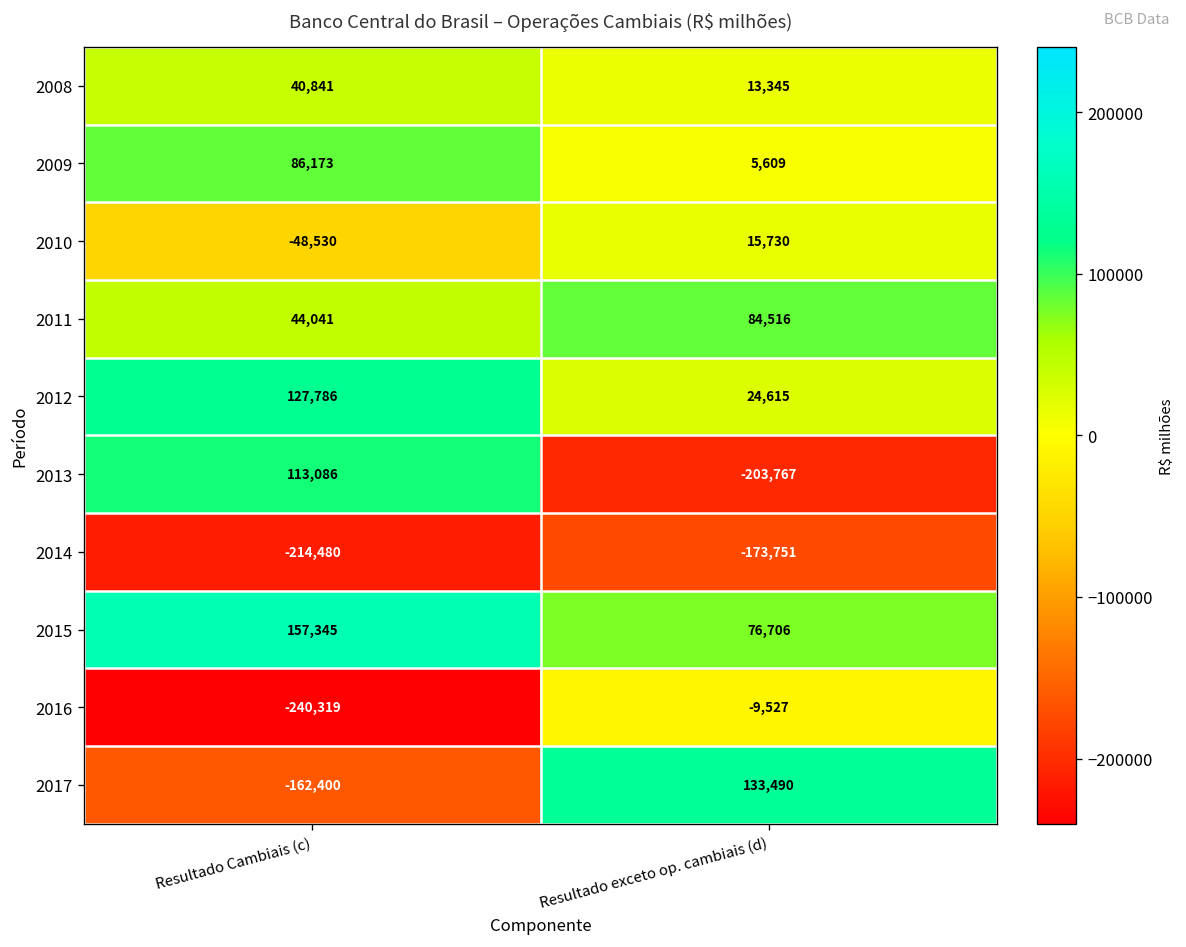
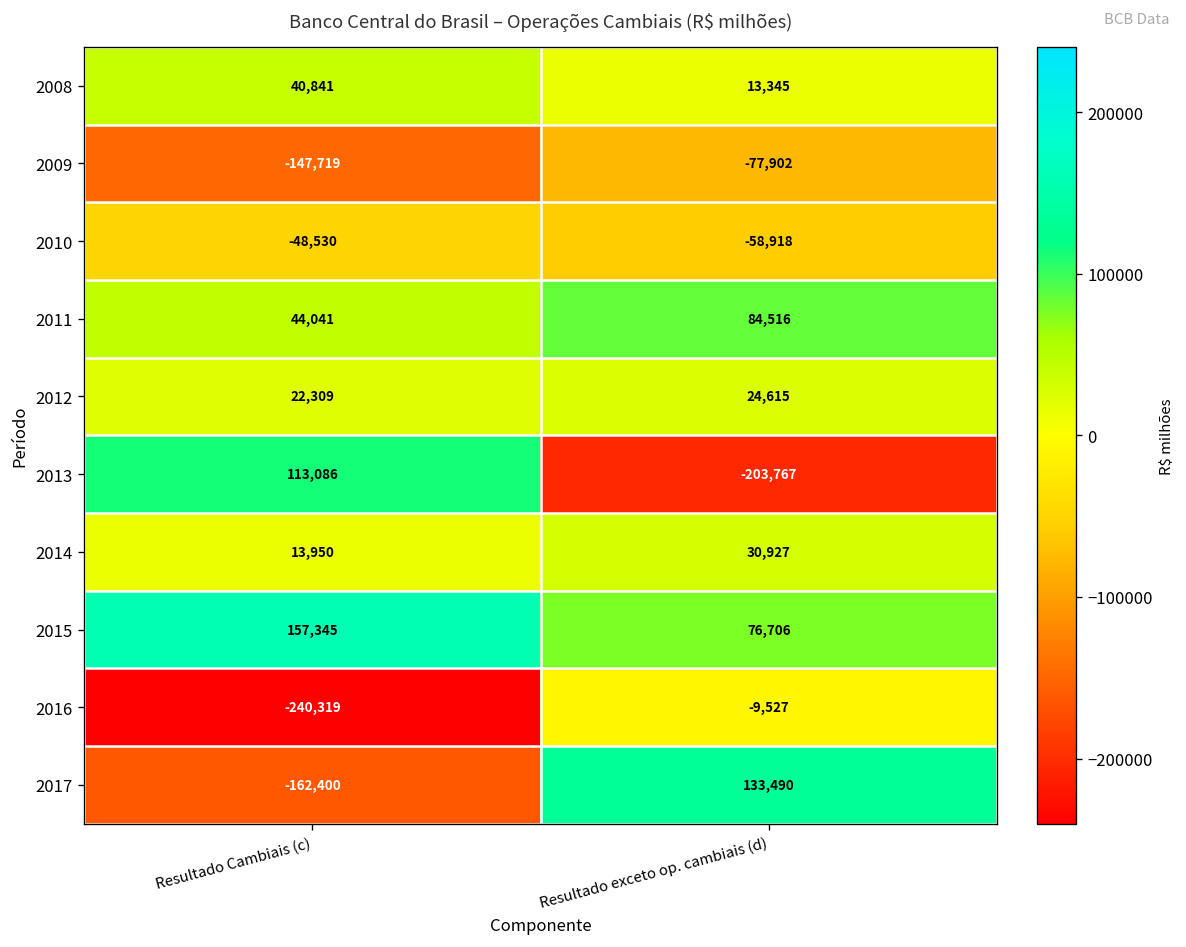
  {
    "2008": {
      "Resultado Cambiais (c)": "40,841",
      "Resultado exceto op. cambiais (d)": "13,345"
    },
    "2009": {
-     "Resultado Cambiais (c)": "86,173",
-     "Resultado exceto op. cambiais (d)": "5,609"
+     "Resultado Cambiais (c)": "-147,719",
+     "Resultado exceto op. cambiais (d)": "-77,902"
    },
    "2010": {
      "Resultado Cambiais (c)": "-48,530",
-     "Resultado exceto op. cambiais (d)": "15,730"
+     "Resultado exceto op. cambiais (d)": "-58,918"
    },
    "2011": {
      "Resultado Cambiais (c)": "44,041",
      "Resultado exceto op. cambiais (d)": "84,516"
    },
    "2012": {
-     "Resultado Cambiais (c)": "127,786",
+     "Resultado Cambiais (c)": "22,309",
      "Resultado exceto op. cambiais (d)": "24,615"
    },
    "2013": {
      "Resultado Cambiais (c)": "113,086",
      "Resultado exceto op. cambiais (d)": "-203,767"
    },
    "2014": {
-     "Resultado Cambiais (c)": "-214,480",
-     "Resultado exceto op. cambiais (d)": "-173,751"
+     "Resultado Cambiais (c)": "13,950",
+     "Resultado exceto op. cambiais (d)": "30,927"
    },
    "2015": {
      "Resultado Cambiais (c)": "157,345",
      "Resultado exceto op. cambiais (d)": "76,706"
    },
    "2016": {
      "Resultado Cambiais (c)": "-240,319",
      "Resultado exceto op. cambiais (d)": "-9,527"
    },
    "2017": {
      "Resultado Cambiais (c)": "-162,400",
      "Resultado exceto op. cambiais (d)": "133,490"
    }
  }
